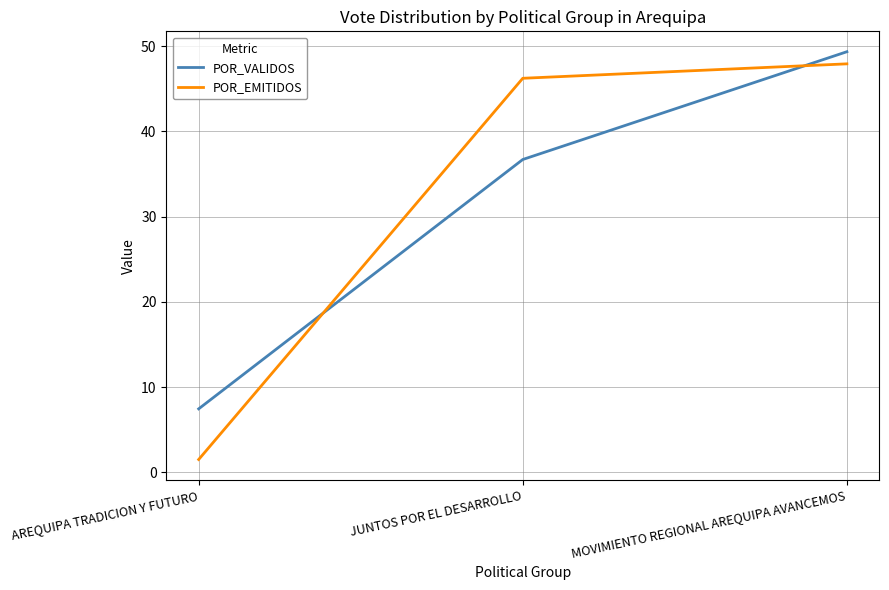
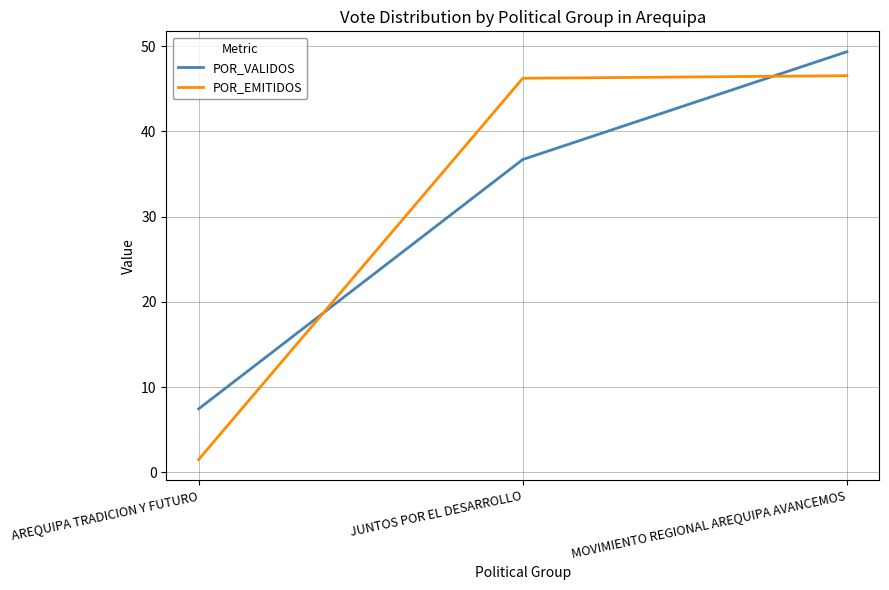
  {
    "POR_VALIDOS": {
      "AREQUIPA TRADICION Y FUTURO": 7,
      "JUNTOS POR EL DESARROLLO": 37,
      "MOVIMIENTO REGIONAL AREQUIPA AVANCEMOS": 49
    },
    "POR_EMITIDOS": {
      "AREQUIPA TRADICION Y FUTURO": 2,
      "JUNTOS POR EL DESARROLLO": 46,
-     "MOVIMIENTO REGIONAL AREQUIPA AVANCEMOS": 48
+     "MOVIMIENTO REGIONAL AREQUIPA AVANCEMOS": 47
    }
  }
